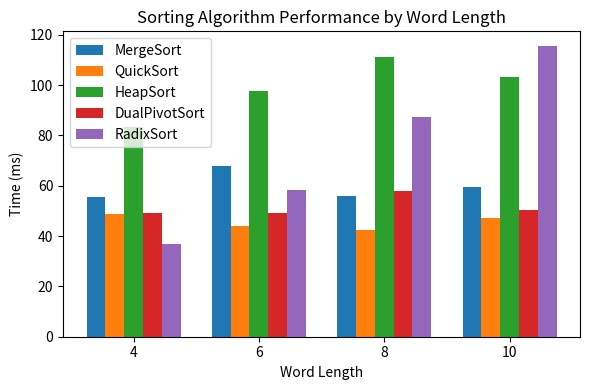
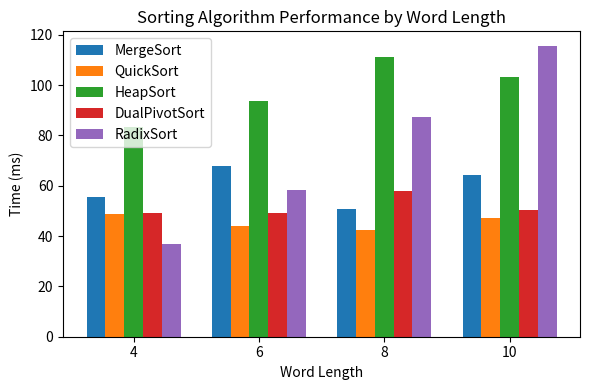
  {
    "MergeSort": {
      "4": 55,
      "6": 68,
-     "8": 56,
-     "10": 60
+     "8": 51,
+     "10": 64
    },
    "QuickSort": {
      "4": 49,
      "6": 44,
      "8": 43,
      "10": 47
    },
    "HeapSort": {
-     "6": 98,
+     "6": 94,
      "8": 111,
      "10": 103
    },
    "DualPivotSort": {
      "4": 49,
      "6": 49,
      "8": 58,
      "10": 51
    },
    "RadixSort": {
      "4": 37,
      "6": 58,
      "8": 87,
      "10": 116
    }
  }
